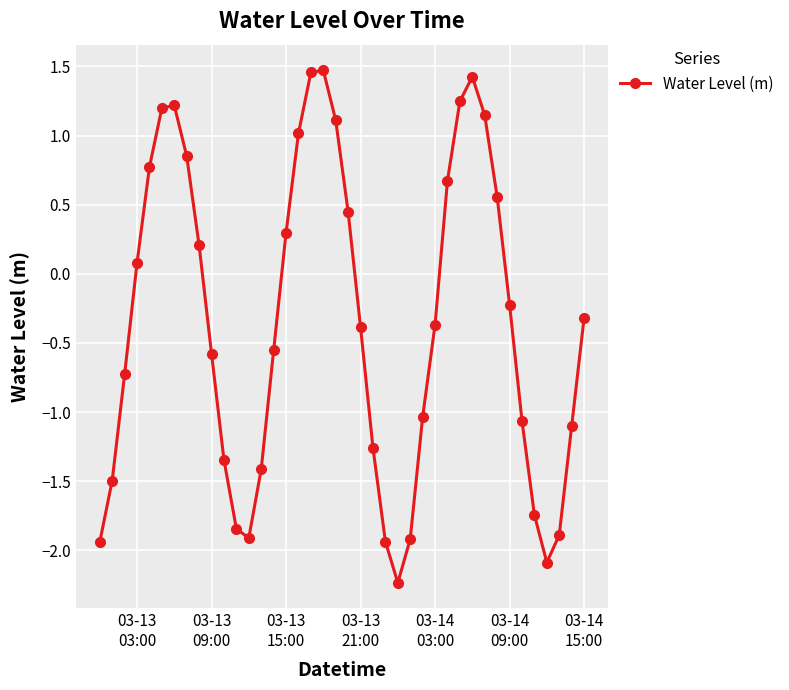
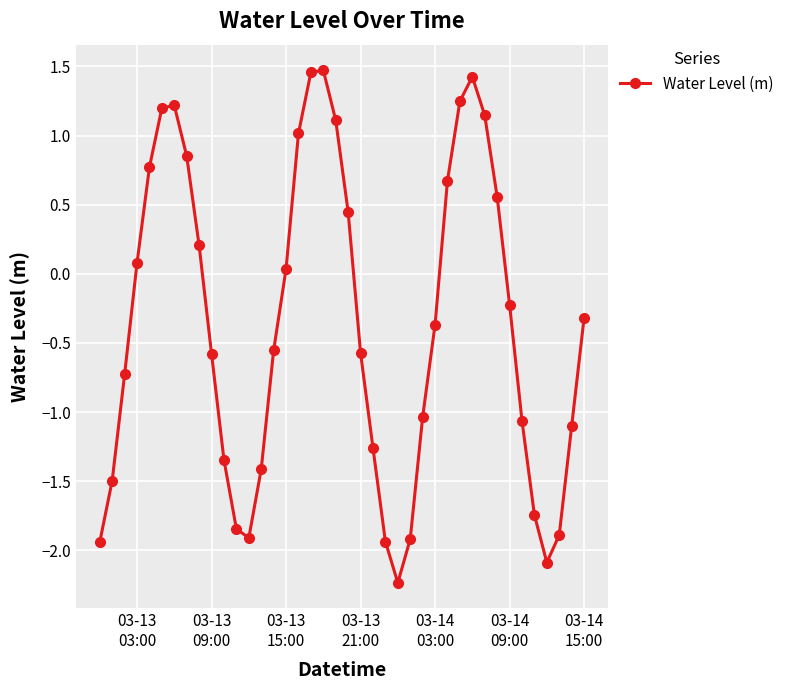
  {
    "03-13 03:00": 0.08,
    "03-13 09:00": -0.58,
-   "03-13 15:00": 0.30,
-   "03-13 21:00": -0.39,
+   "03-13 15:00": 0.04,
+   "03-13 21:00": -0.57,
    "03-14 03:00": -0.37,
    "03-14 09:00": -0.22,
    "03-14 15:00": -0.32
  }
